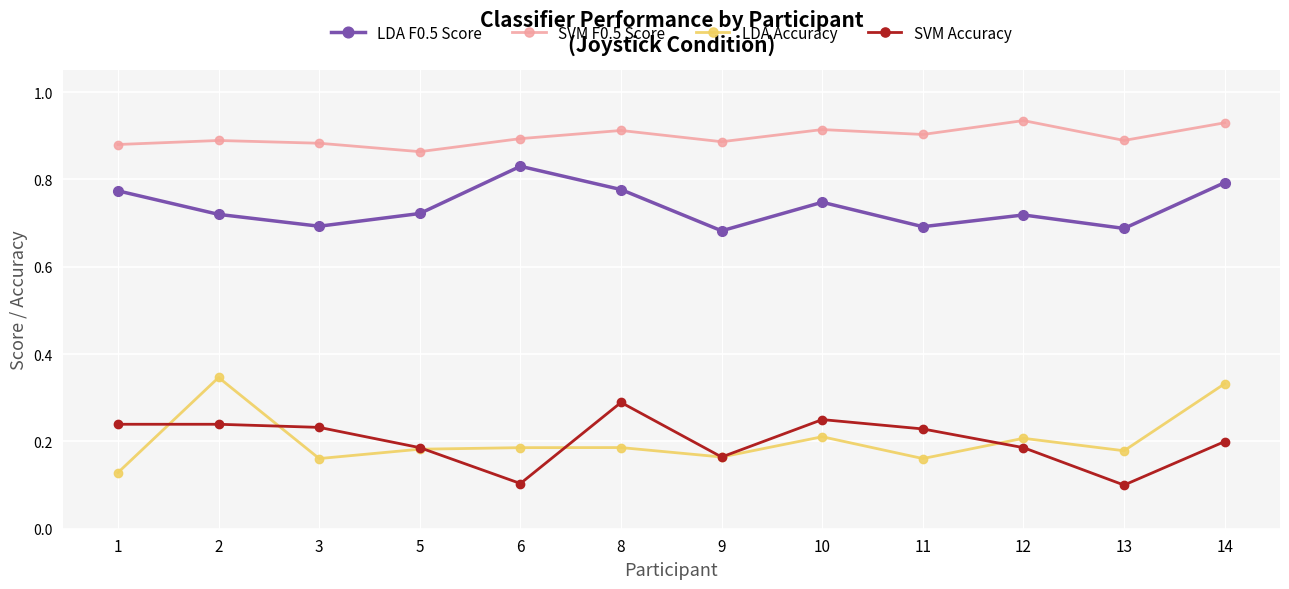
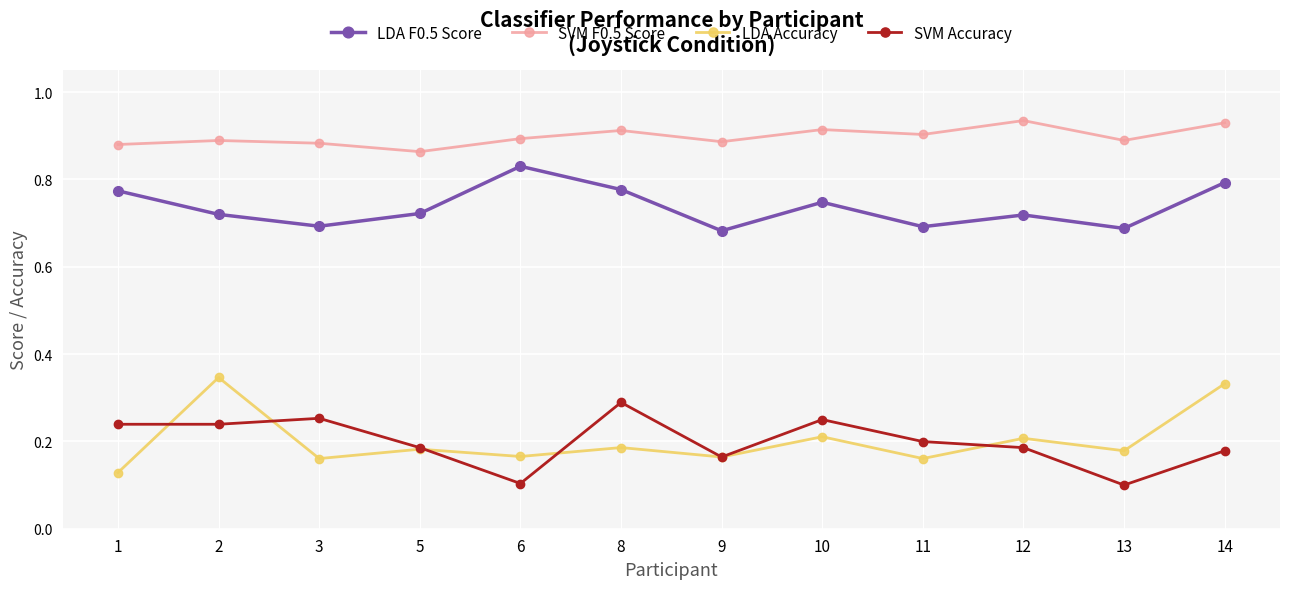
  {
    "LDA F0.5 Score": {
      "1": 0.77,
      "2": 0.72,
      "3": 0.69,
      "5": 0.72,
      "6": 0.83,
      "8": 0.78,
      "9": 0.68,
      "10": 0.75,
      "11": 0.69,
      "12": 0.72,
      "13": 0.69,
      "14": 0.79
    },
    "SVM F0.5 Score": {
      "1": 0.88,
      "2": 0.89,
      "3": 0.88,
      "5": 0.86,
      "6": 0.89,
      "8": 0.91,
      "9": 0.89,
      "10": 0.91,
      "11": 0.90,
      "12": 0.93,
      "13": 0.89,
      "14": 0.93
    },
    "LDA Accuracy": {
      "1": 0.13,
      "2": 0.35,
      "3": 0.16,
-     "6": 0.19,
+     "6": 0.17,
      "8": 0.19,
      "10": 0.21,
      "11": 0.16,
      "12": 0.21,
      "13": 0.18,
      "14": 0.33
    },
    "SVM Accuracy": {
      "1": 0.24,
      "2": 0.24,
-     "3": 0.23,
+     "3": 0.25,
      "6": 0.10,
      "8": 0.29,
      "10": 0.25,
-     "11": 0.23,
+     "11": 0.20,
      "12": 0.19,
      "13": 0.10,
-     "14": 0.20
+     "14": 0.18
    }
  }
